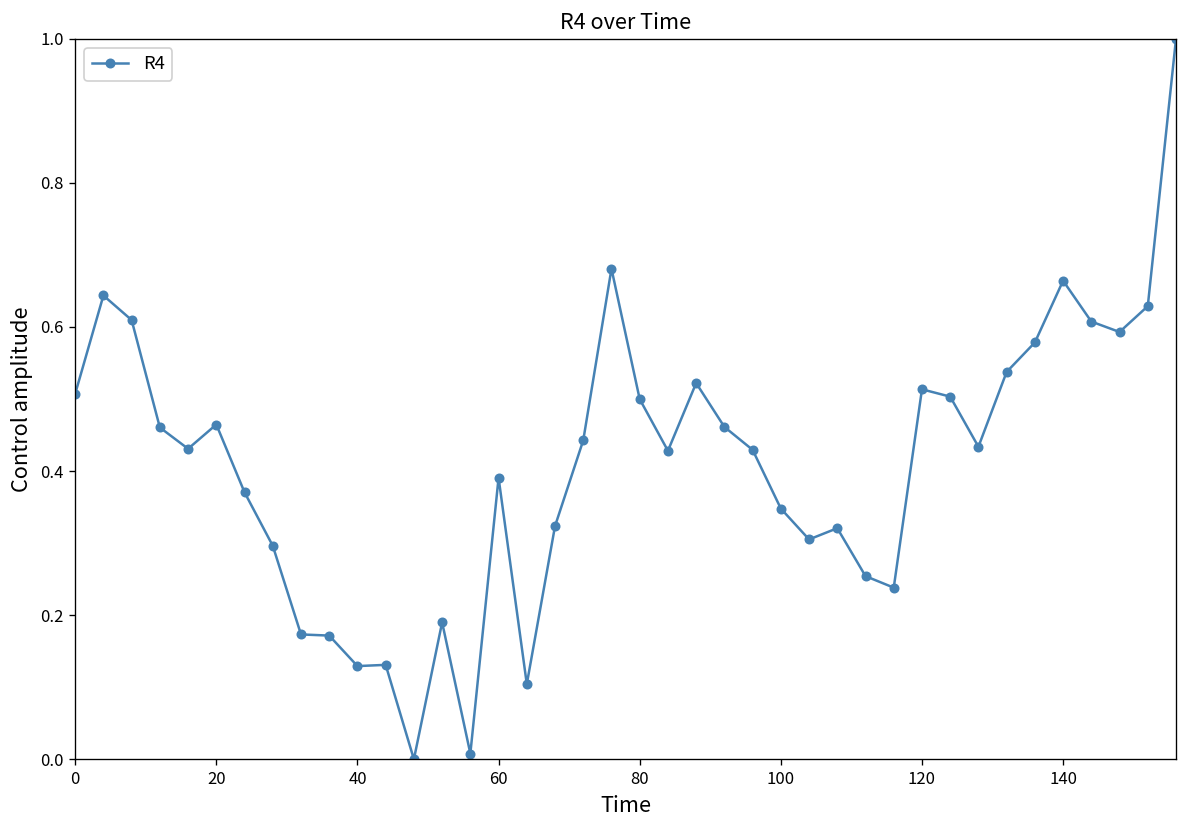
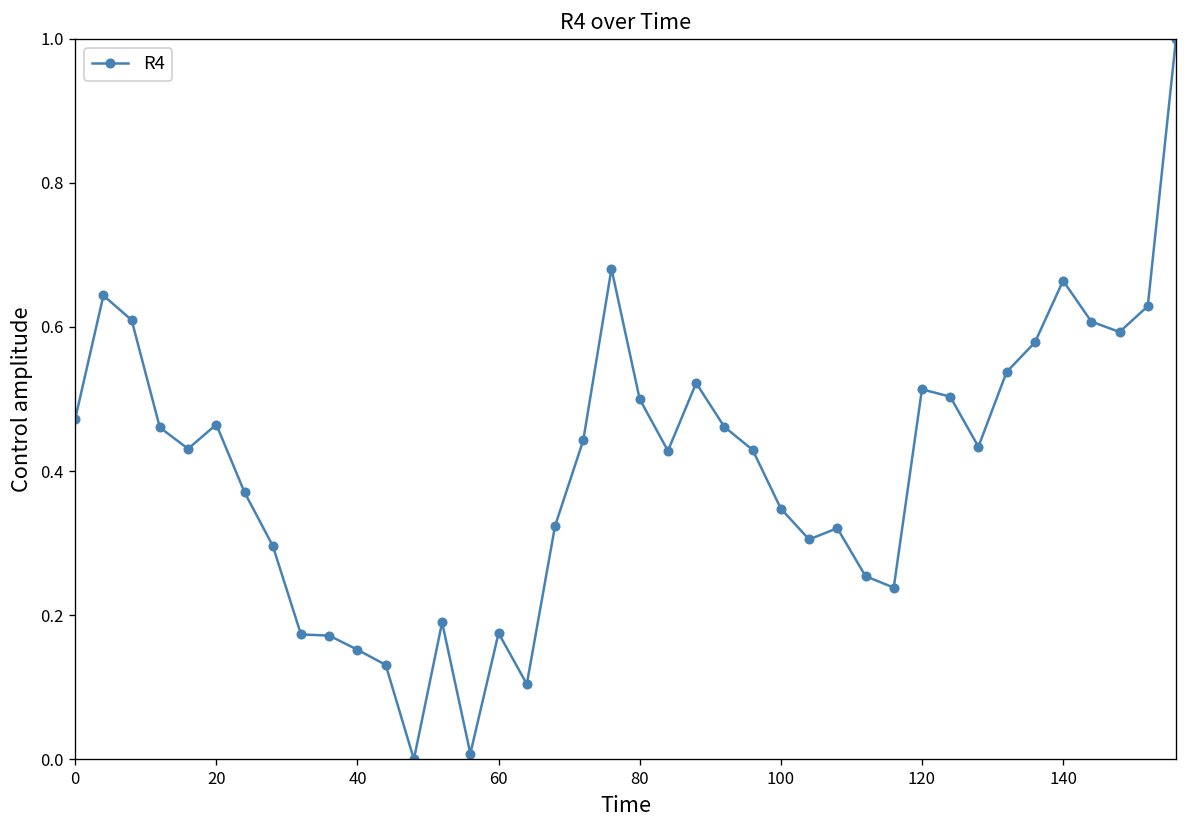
  {
-   "0": 0.51,
+   "0": 0.47,
    "20": 0.46,
-   "40": 0.13,
-   "60": 0.39,
+   "40": 0.15,
+   "60": 0.18,
    "80": 0.50,
    "100": 0.35,
    "120": 0.51,
    "140": 0.66
  }
